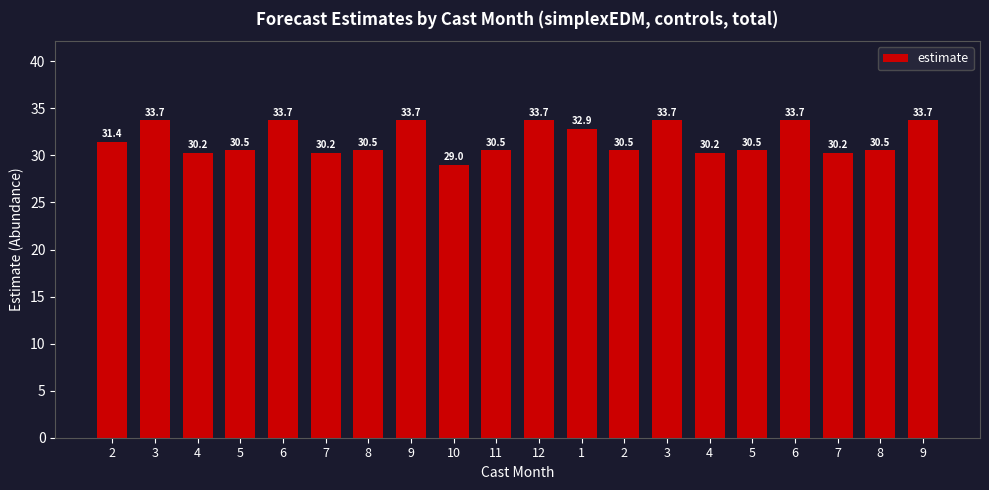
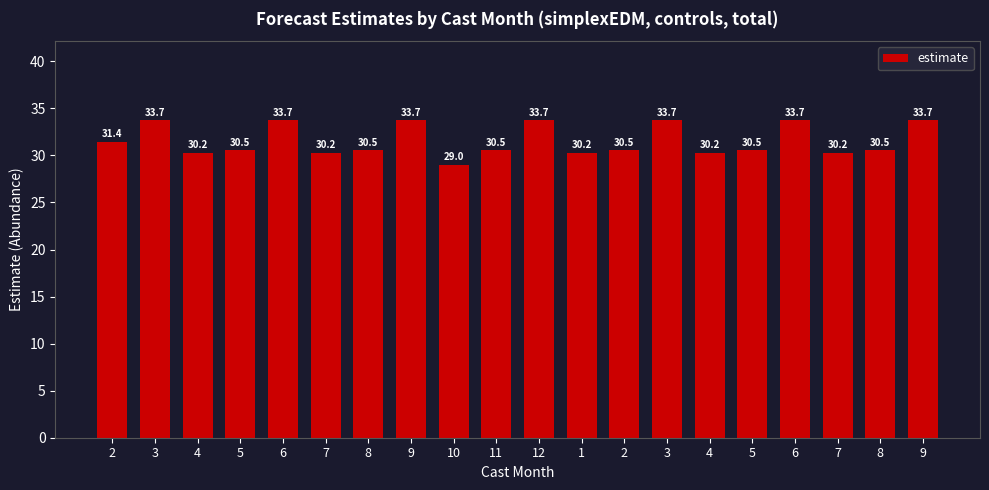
  {
    "10": 29.0,
    "11": 30.5,
    "12": 33.7,
-   "1": 32.9
+   "1": 30.2
  }
